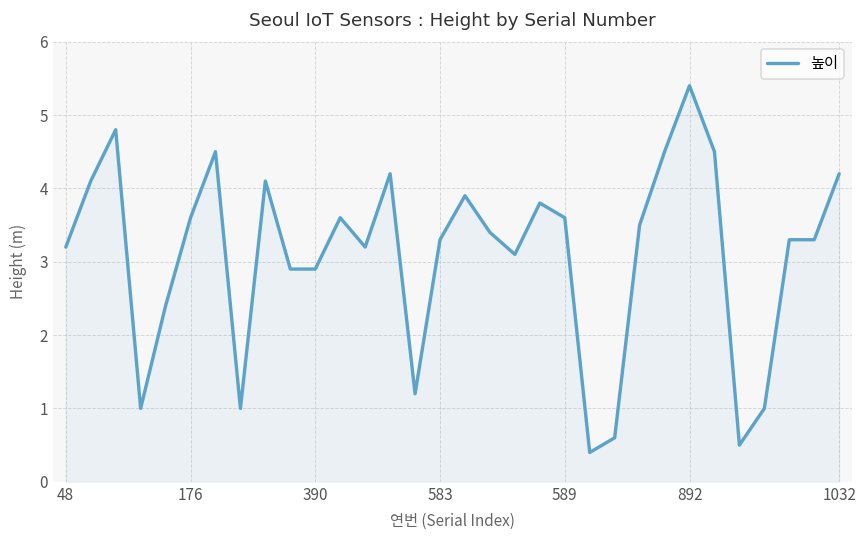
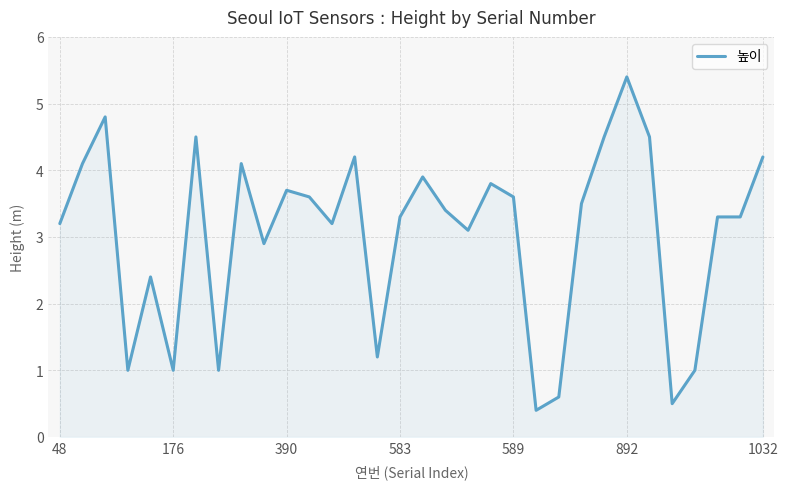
  {
    "48": 3.2,
-   "176": 3.6,
-   "390": 2.9,
+   "176": 1.0,
+   "390": 3.7,
    "583": 3.3,
    "589": 3.6,
    "892": 5.4,
    "1032": 4.2
  }
